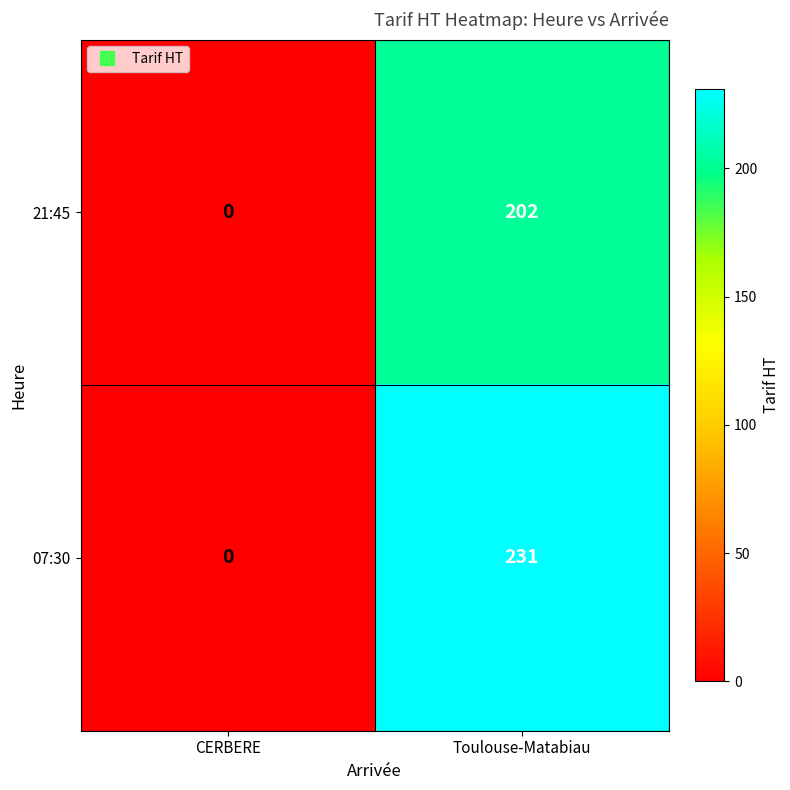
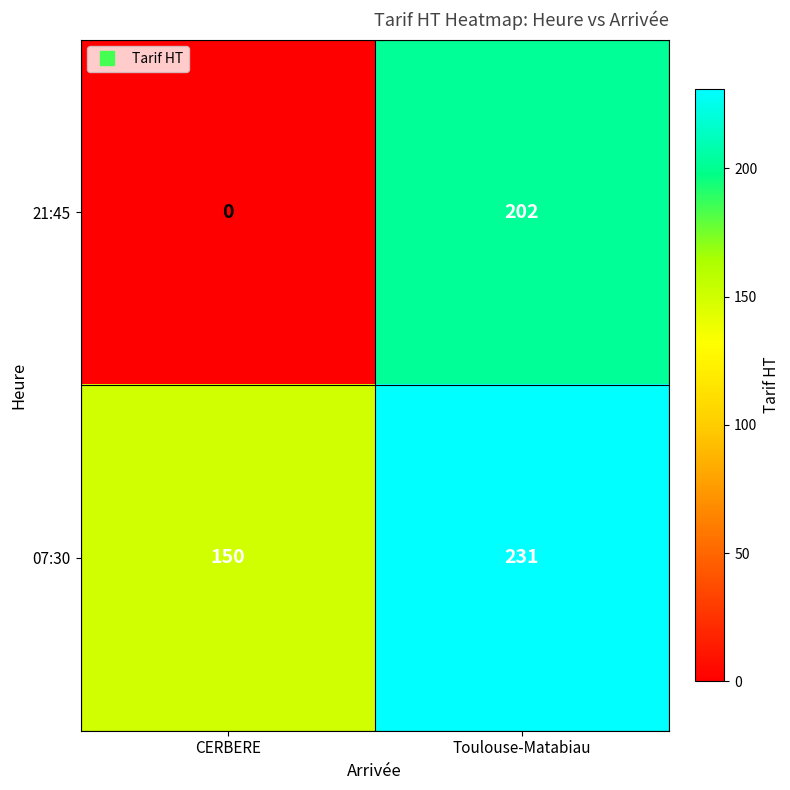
  {
    "21:45": {
      "CERBERE": 0,
      "Toulouse-Matabiau": 202
    },
    "07:30": {
-     "CERBERE": 0,
+     "CERBERE": 150,
      "Toulouse-Matabiau": 231
    }
  }
